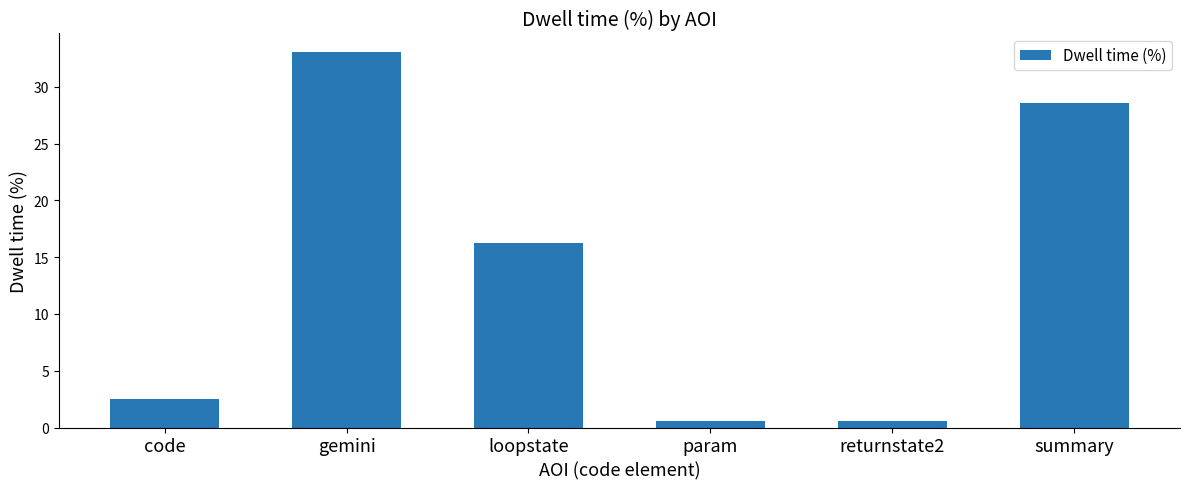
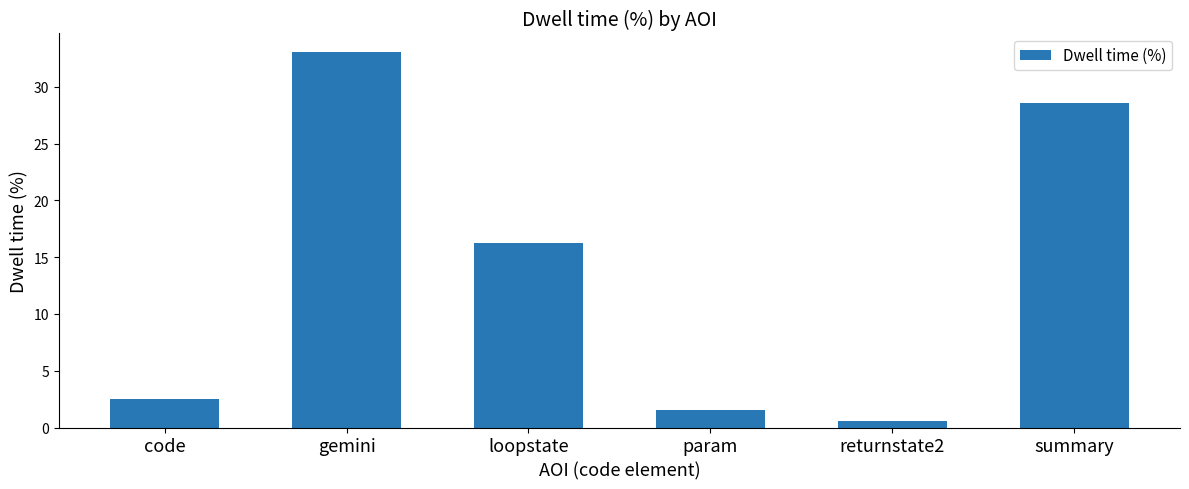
  {
    "code": 2.5,
    "gemini": 33.1,
    "loopstate": 16.2,
-   "param": 0.6,
+   "param": 1.5,
    "returnstate2": 0.5,
    "summary": 28.6
  }
